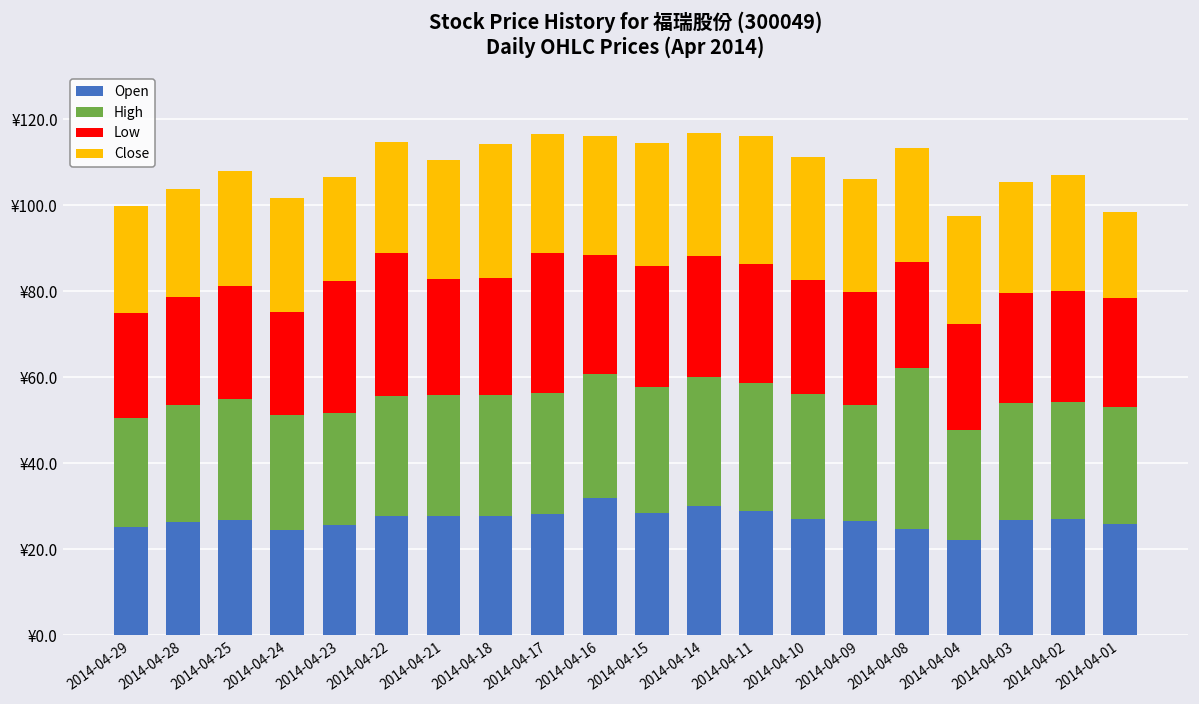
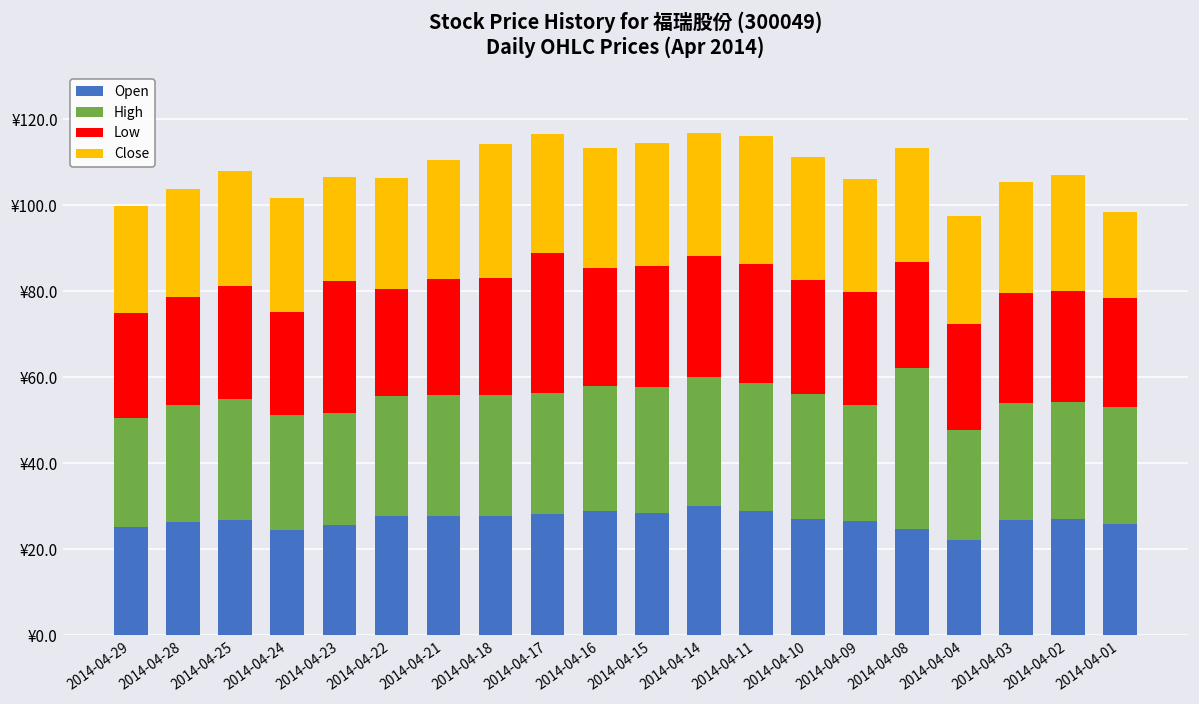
  {
    "Open": {
      "2014-04-29": "¥25",
      "2014-04-28": "¥26",
      "2014-04-25": "¥27",
      "2014-04-24": "¥25",
      "2014-04-23": "¥26",
      "2014-04-22": "¥28",
      "2014-04-21": "¥28",
      "2014-04-18": "¥28",
      "2014-04-17": "¥28",
-     "2014-04-16": "¥32",
+     "2014-04-16": "¥29",
      "2014-04-15": "¥29",
      "2014-04-14": "¥30",
      "2014-04-11": "¥29",
      "2014-04-10": "¥27",
      "2014-04-09": "¥27",
      "2014-04-08": "¥25",
      "2014-04-04": "¥22",
      "2014-04-03": "¥27",
      "2014-04-02": "¥27",
      "2014-04-01": "¥26"
    },
    "High": {
      "2014-04-29": "¥25",
      "2014-04-28": "¥27",
      "2014-04-25": "¥28",
      "2014-04-24": "¥27",
      "2014-04-23": "¥26",
      "2014-04-22": "¥28",
      "2014-04-21": "¥28",
      "2014-04-18": "¥28",
      "2014-04-17": "¥28",
      "2014-04-16": "¥29",
      "2014-04-15": "¥29",
      "2014-04-14": "¥30",
      "2014-04-11": "¥30",
      "2014-04-10": "¥29",
      "2014-04-09": "¥27",
      "2014-04-08": "¥38",
      "2014-04-04": "¥26",
      "2014-04-03": "¥27",
      "2014-04-02": "¥27",
      "2014-04-01": "¥27"
    },
    "Low": {
      "2014-04-29": "¥24",
      "2014-04-28": "¥25",
      "2014-04-25": "¥26",
      "2014-04-24": "¥24",
      "2014-04-23": "¥31",
-     "2014-04-22": "¥33",
+     "2014-04-22": "¥25",
      "2014-04-21": "¥27",
      "2014-04-18": "¥27",
      "2014-04-17": "¥33",
      "2014-04-16": "¥28",
      "2014-04-15": "¥28",
      "2014-04-14": "¥28",
      "2014-04-11": "¥28",
      "2014-04-10": "¥27",
      "2014-04-09": "¥26",
      "2014-04-08": "¥25",
      "2014-04-04": "¥25",
      "2014-04-03": "¥26",
      "2014-04-02": "¥26",
      "2014-04-01": "¥25"
    },
    "Close": {
      "2014-04-29": "¥25",
      "2014-04-28": "¥25",
      "2014-04-25": "¥27",
      "2014-04-24": "¥27",
      "2014-04-23": "¥24",
      "2014-04-22": "¥26",
      "2014-04-21": "¥28",
      "2014-04-18": "¥31",
      "2014-04-17": "¥28",
      "2014-04-16": "¥28",
      "2014-04-15": "¥29",
      "2014-04-14": "¥29",
      "2014-04-11": "¥30",
      "2014-04-10": "¥29",
      "2014-04-09": "¥26",
      "2014-04-08": "¥27",
      "2014-04-04": "¥25",
      "2014-04-03": "¥26",
      "2014-04-02": "¥27",
      "2014-04-01": "¥20"
    }
  }
